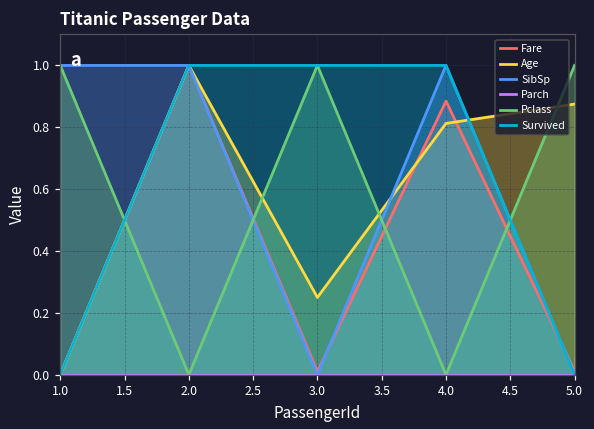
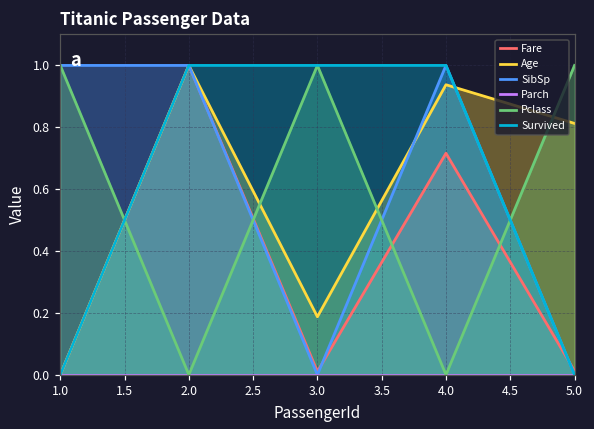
  {
    "Fare": {
      "3.0": 0.01,
-     "4.0": 0.88,
+     "4.0": 0.72,
      "5.0": 0.01
    },
    "Age": {
-     "3.0": 0.25,
-     "4.0": 0.81,
-     "5.0": 0.87
+     "3.0": 0.19,
+     "4.0": 0.94,
+     "5.0": 0.81
    },
    "Pclass": {
      "5.0": 1.00
    }
  }
